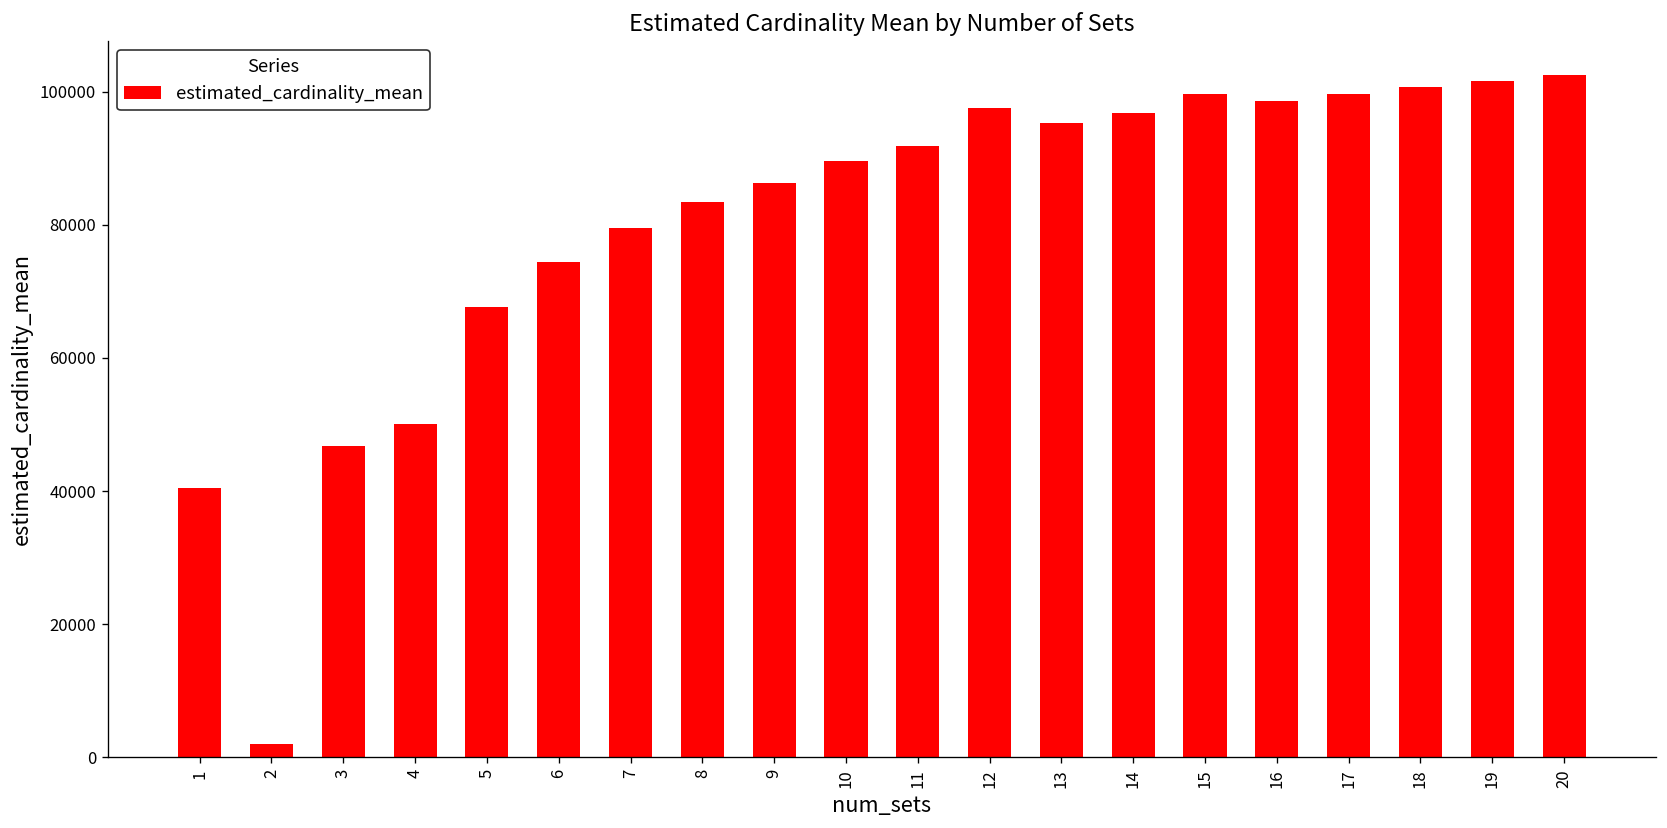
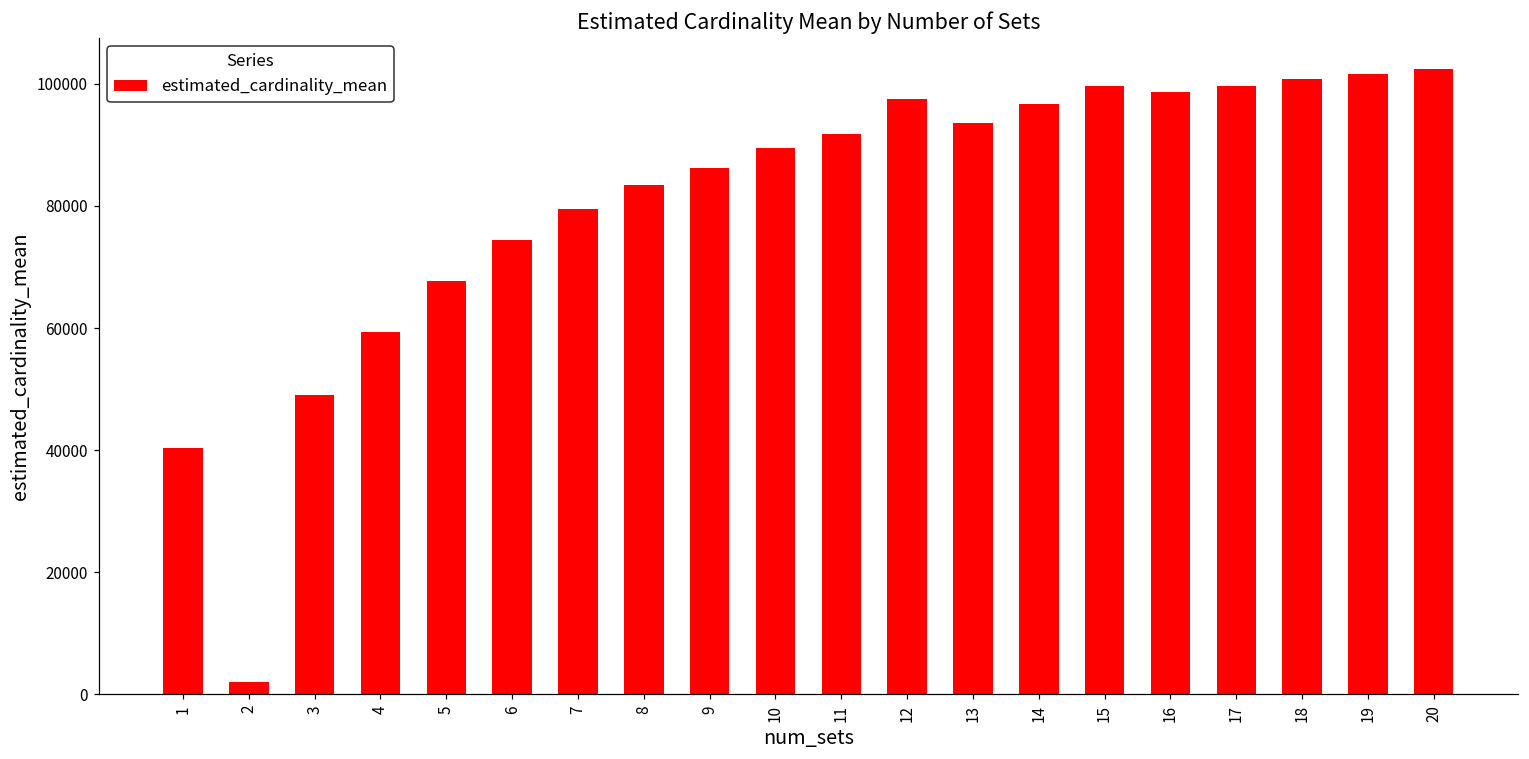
  {
    "1": 40000,
    "2": 2000,
-   "3": 47000,
-   "4": 50000,
+   "3": 49000,
+   "4": 59000,
    "5": 68000,
    "6": 74000,
    "7": 80000,
    "8": 83000,
    "9": 86000,
    "10": 90000,
    "11": 92000,
    "12": 98000,
-   "13": 95000,
+   "13": 94000,
    "14": 97000,
    "15": 100000,
    "16": 99000,
    "17": 100000,
    "18": 101000,
    "19": 102000,
    "20": 102000
  }
